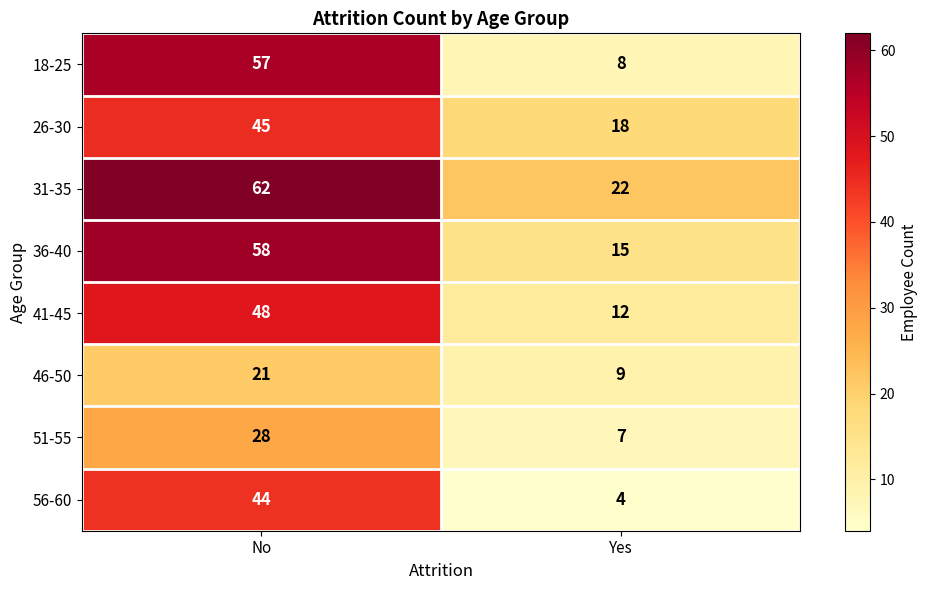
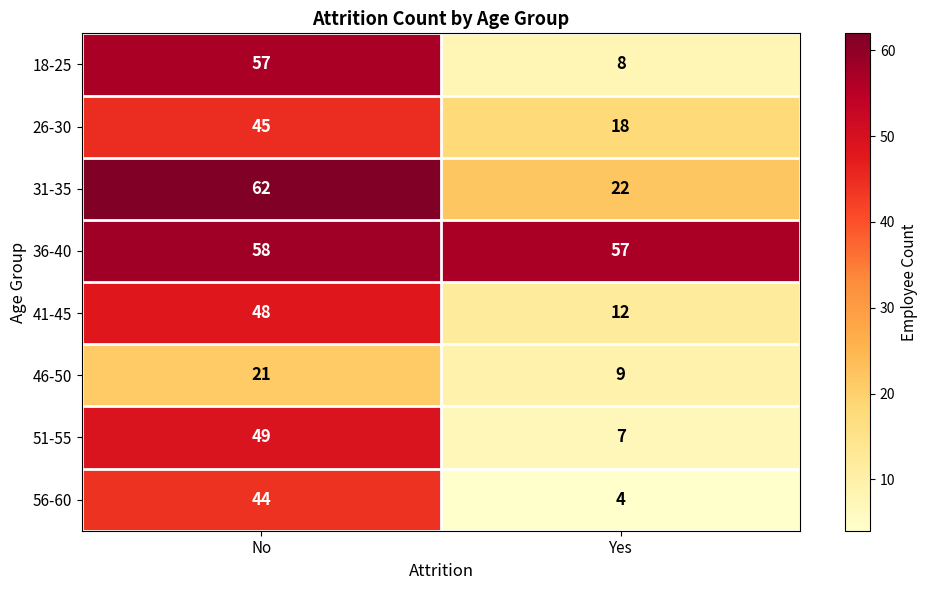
  {
    "18-25": {
      "No": 57,
      "Yes": 8
    },
    "26-30": {
      "No": 45,
      "Yes": 18
    },
    "31-35": {
      "No": 62,
      "Yes": 22
    },
    "36-40": {
      "No": 58,
-     "Yes": 15
+     "Yes": 57
    },
    "41-45": {
      "No": 48,
      "Yes": 12
    },
    "46-50": {
      "No": 21,
      "Yes": 9
    },
    "51-55": {
-     "No": 28,
+     "No": 49,
      "Yes": 7
    },
    "56-60": {
      "No": 44,
      "Yes": 4
    }
  }
